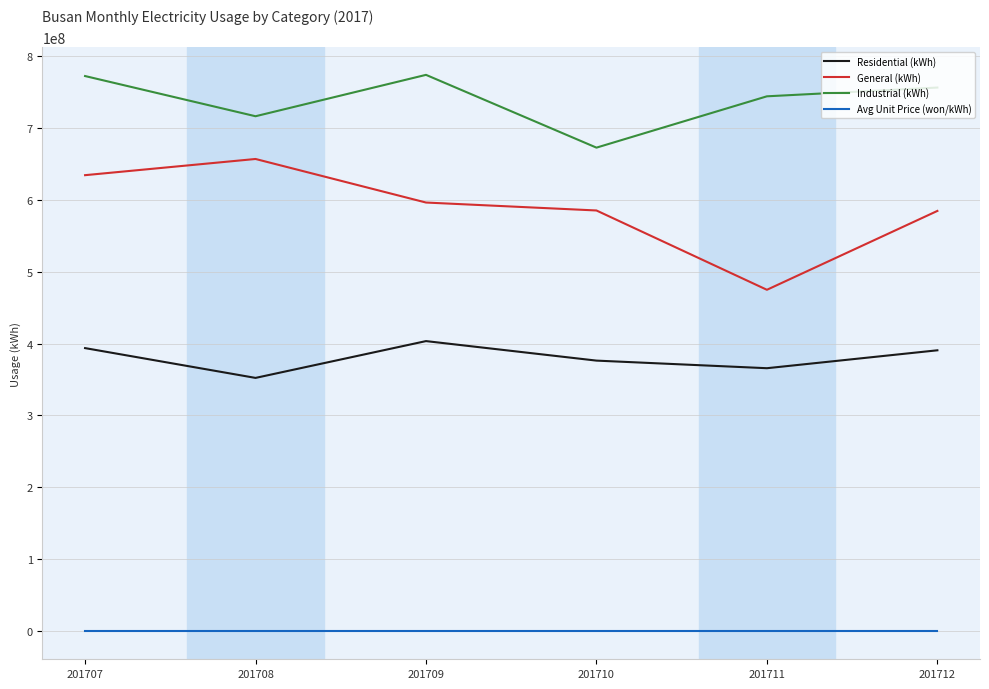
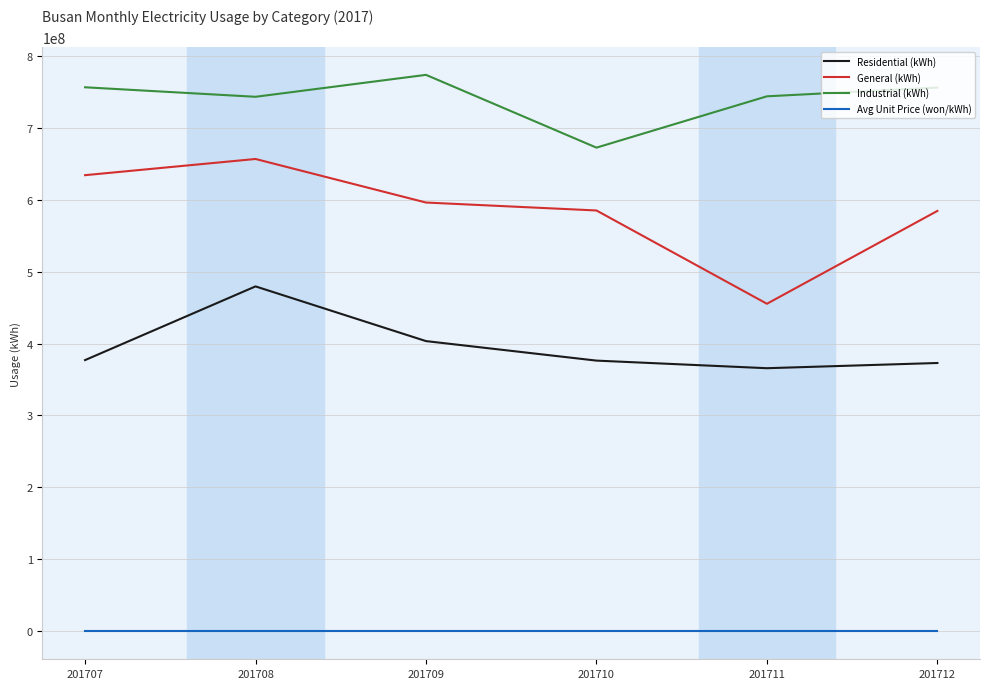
  {
    "Residential (kWh)": {
-     "201707": 390000000,
-     "201708": 350000000,
+     "201707": 380000000,
+     "201708": 480000000,
      "201709": 400000000,
      "201710": 380000000,
      "201711": 370000000,
-     "201712": 390000000
+     "201712": 370000000
    },
    "General (kWh)": {
      "201707": 630000000,
      "201708": 660000000,
      "201709": 600000000,
      "201710": 580000000,
-     "201711": 470000000,
+     "201711": 460000000,
      "201712": 580000000
    },
    "Industrial (kWh)": {
-     "201707": 770000000,
-     "201708": 720000000,
+     "201707": 760000000,
+     "201708": 740000000,
      "201709": 770000000,
      "201710": 670000000,
      "201711": 740000000
    },
    "Avg Unit Price (won/kWh)": {
      "201707": 0,
      "201708": 0,
      "201709": 0,
      "201710": 0,
      "201711": 0,
      "201712": 0
    }
  }
